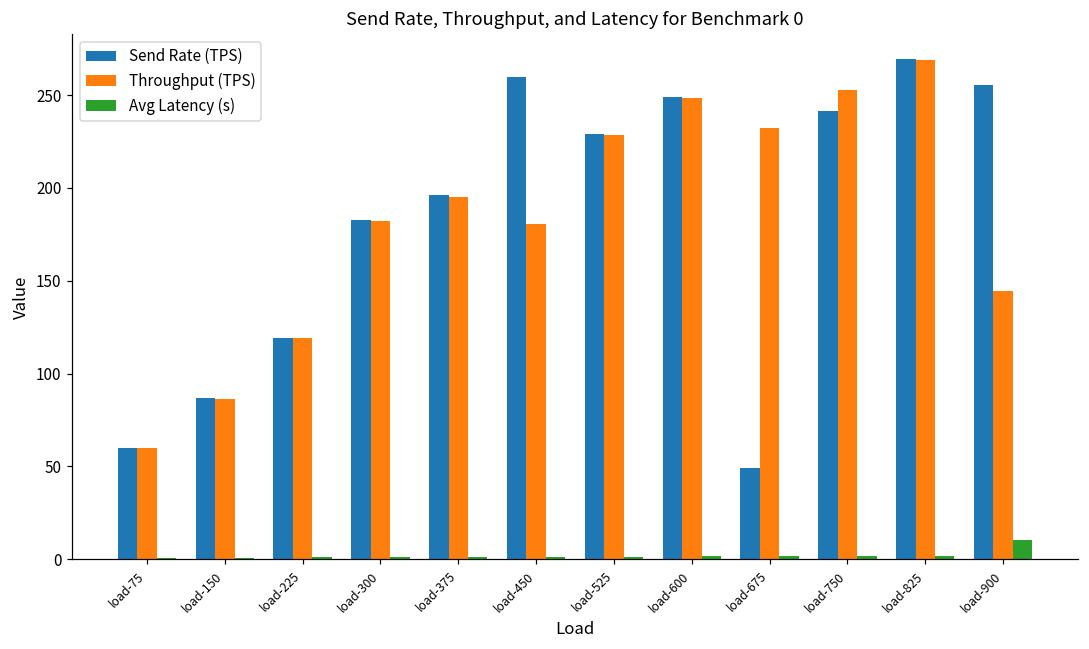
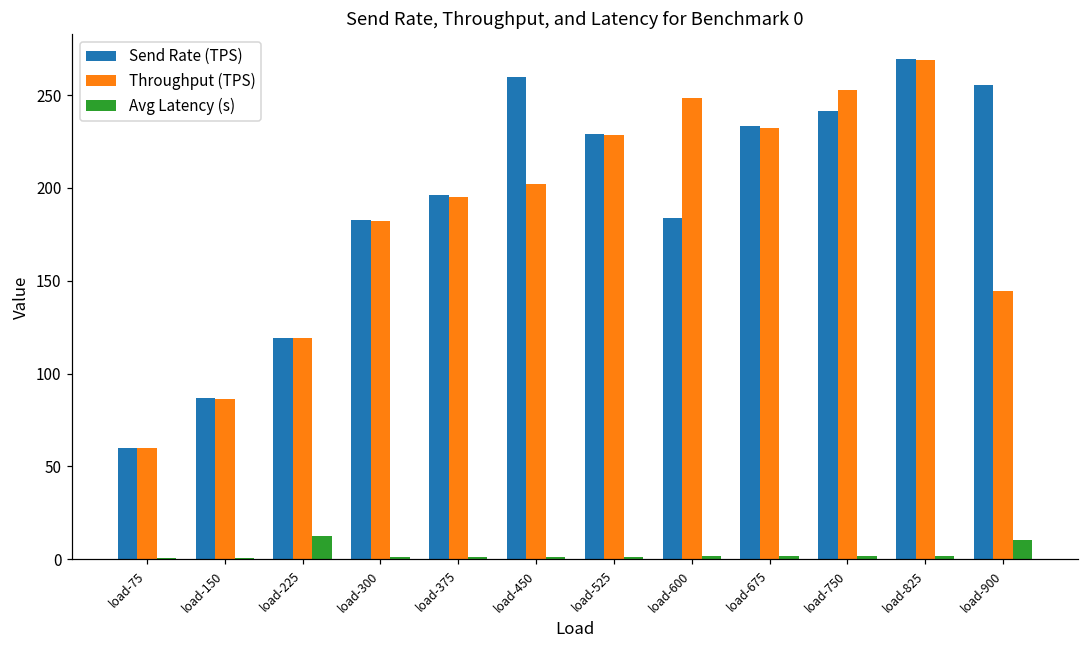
  {
    "Send Rate (TPS)": {
      "load-75": 60,
      "load-150": 87,
      "load-225": 119,
      "load-300": 183,
      "load-375": 196,
      "load-450": 260,
      "load-525": 229,
-     "load-600": 249,
-     "load-675": 49,
+     "load-600": 184,
+     "load-675": 233,
      "load-750": 242,
      "load-825": 269,
      "load-900": 256
    },
    "Throughput (TPS)": {
      "load-75": 60,
      "load-150": 87,
      "load-225": 119,
      "load-300": 182,
      "load-375": 195,
-     "load-450": 181,
+     "load-450": 202,
      "load-525": 229,
      "load-600": 248,
      "load-675": 232,
      "load-750": 253,
      "load-825": 269,
      "load-900": 144
    },
    "Avg Latency (s)": {
-     "load-225": 1,
+     "load-225": 12,
      "load-600": 2,
      "load-675": 2,
      "load-750": 2,
      "load-825": 2,
      "load-900": 10
    }
  }
